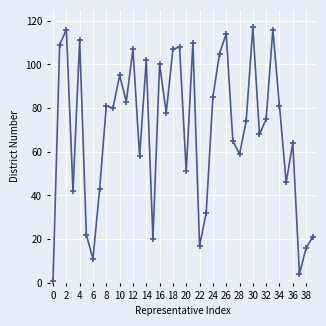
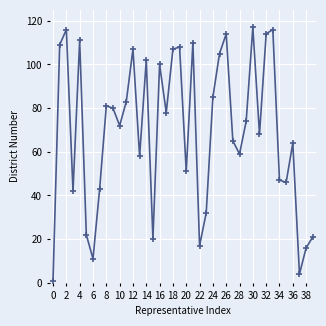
  {
    "0": 1,
    "2": 116,
    "4": 111,
    "6": 11,
    "8": 81,
-   "10": 95,
+   "10": 72,
    "12": 107,
    "14": 102,
    "16": 100,
    "18": 107,
    "20": 51,
    "22": 17,
    "24": 85,
    "26": 114,
    "28": 59,
    "30": 117,
-   "32": 75,
-   "34": 81,
+   "32": 114,
+   "34": 47,
    "36": 64,
    "38": 16
  }
